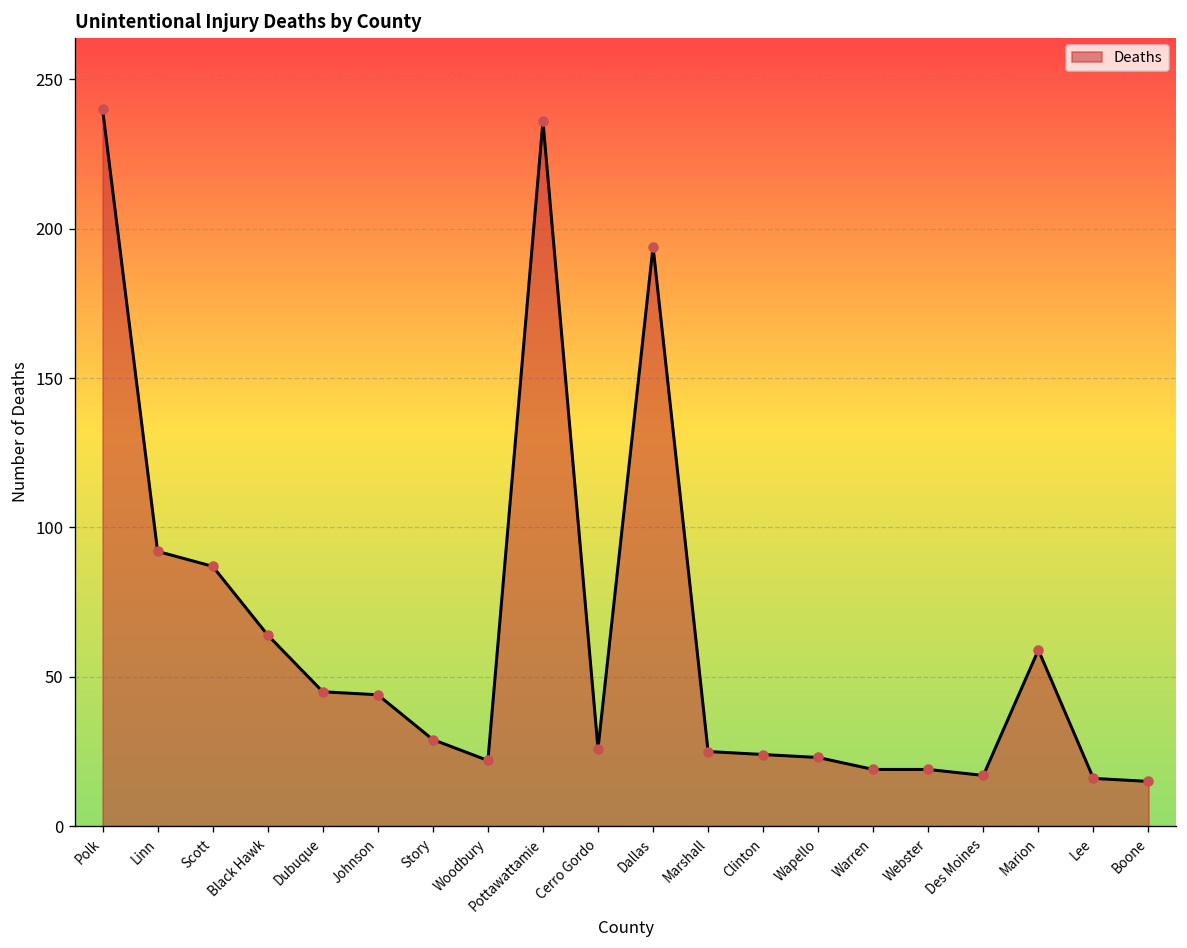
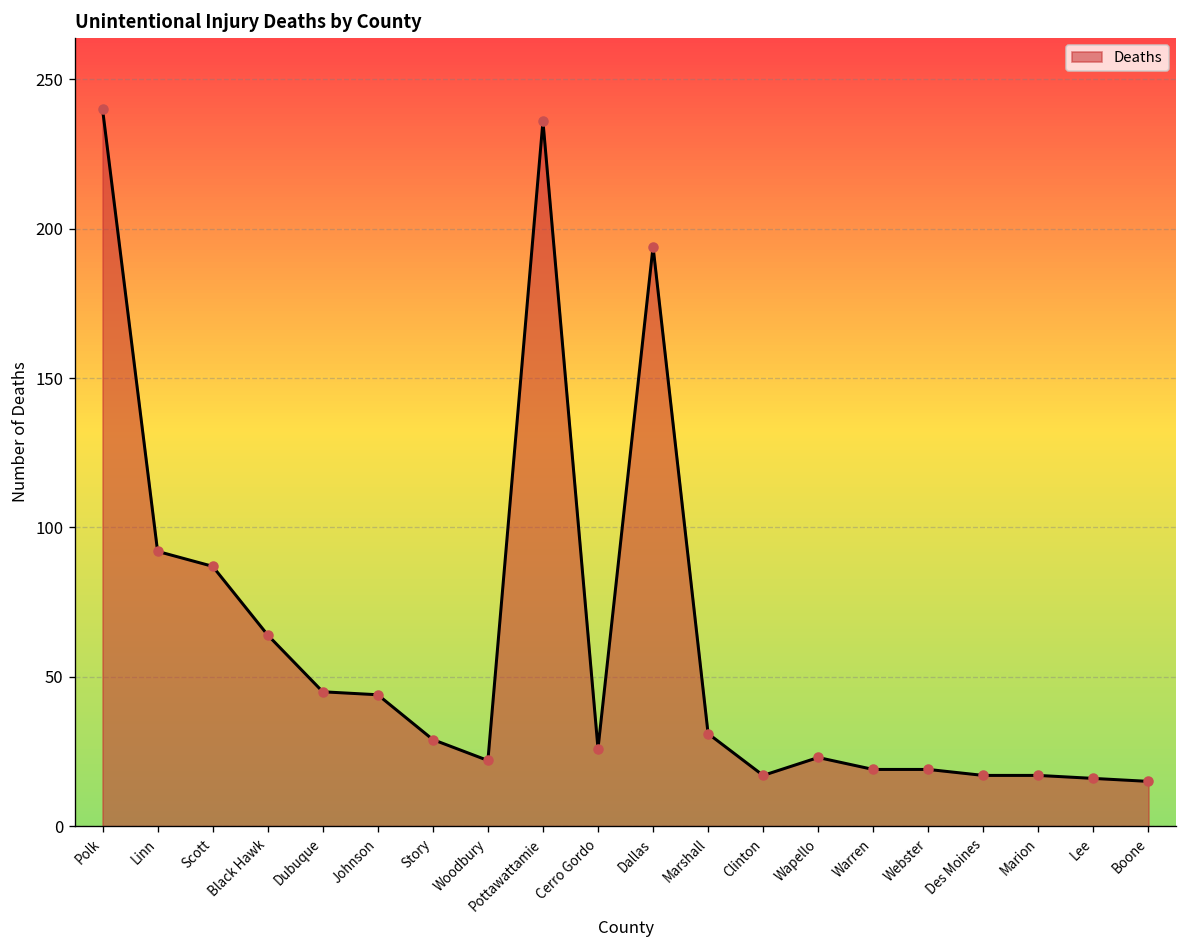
  {
    "Polk": 240,
    "Linn": 92,
    "Scott": 87,
    "Black Hawk": 64,
    "Dubuque": 45,
    "Johnson": 44,
    "Story": 29,
    "Woodbury": 22,
    "Pottawattamie": 236,
    "Cerro Gordo": 26,
    "Dallas": 194,
-   "Marshall": 25,
-   "Clinton": 24,
+   "Marshall": 31,
+   "Clinton": 17,
    "Wapello": 23,
    "Warren": 19,
    "Webster": 19,
    "Des Moines": 17,
-   "Marion": 59,
+   "Marion": 17,
    "Lee": 16,
    "Boone": 15
  }
